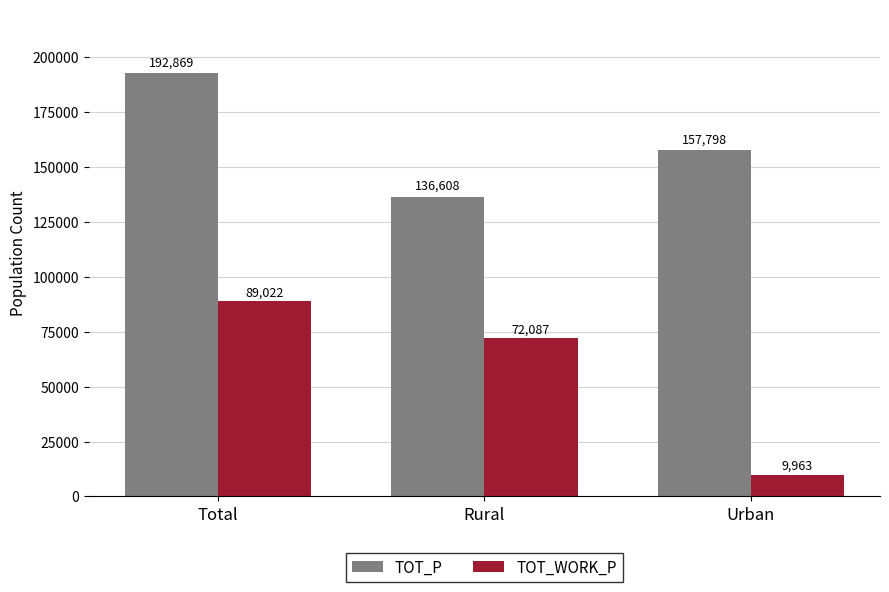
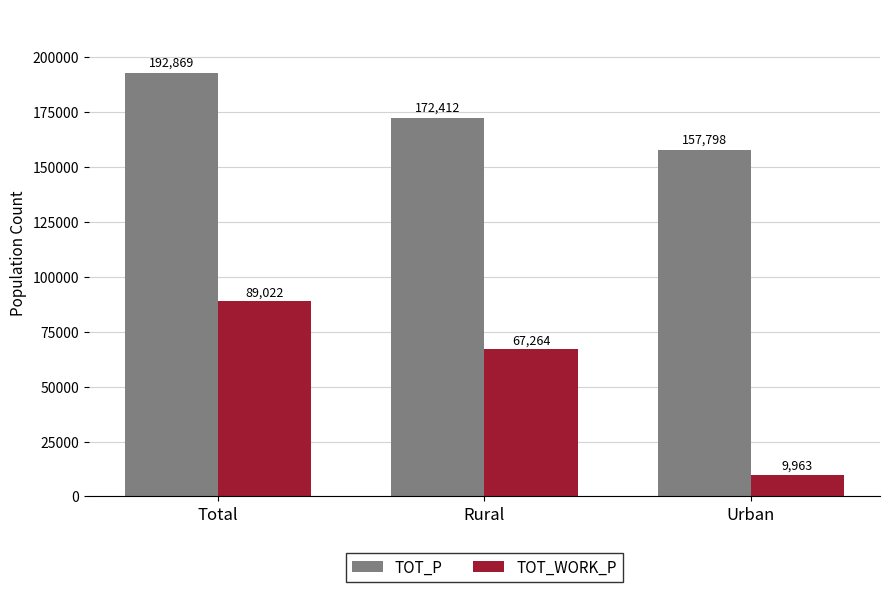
  {
    "TOT_P": {
      "Total": "192,869",
-     "Rural": "136,608",
+     "Rural": "172,412",
      "Urban": "157,798"
    },
    "TOT_WORK_P": {
      "Total": "89,022",
-     "Rural": "72,087",
+     "Rural": "67,264",
      "Urban": "9,963"
    }
  }
